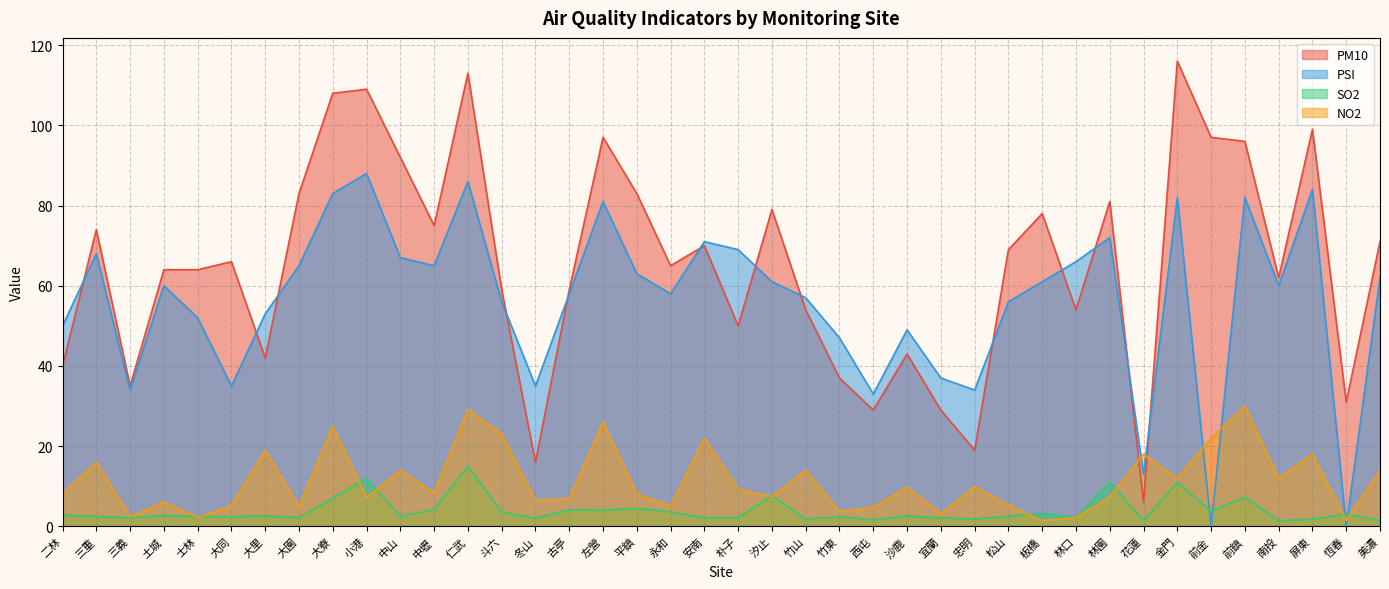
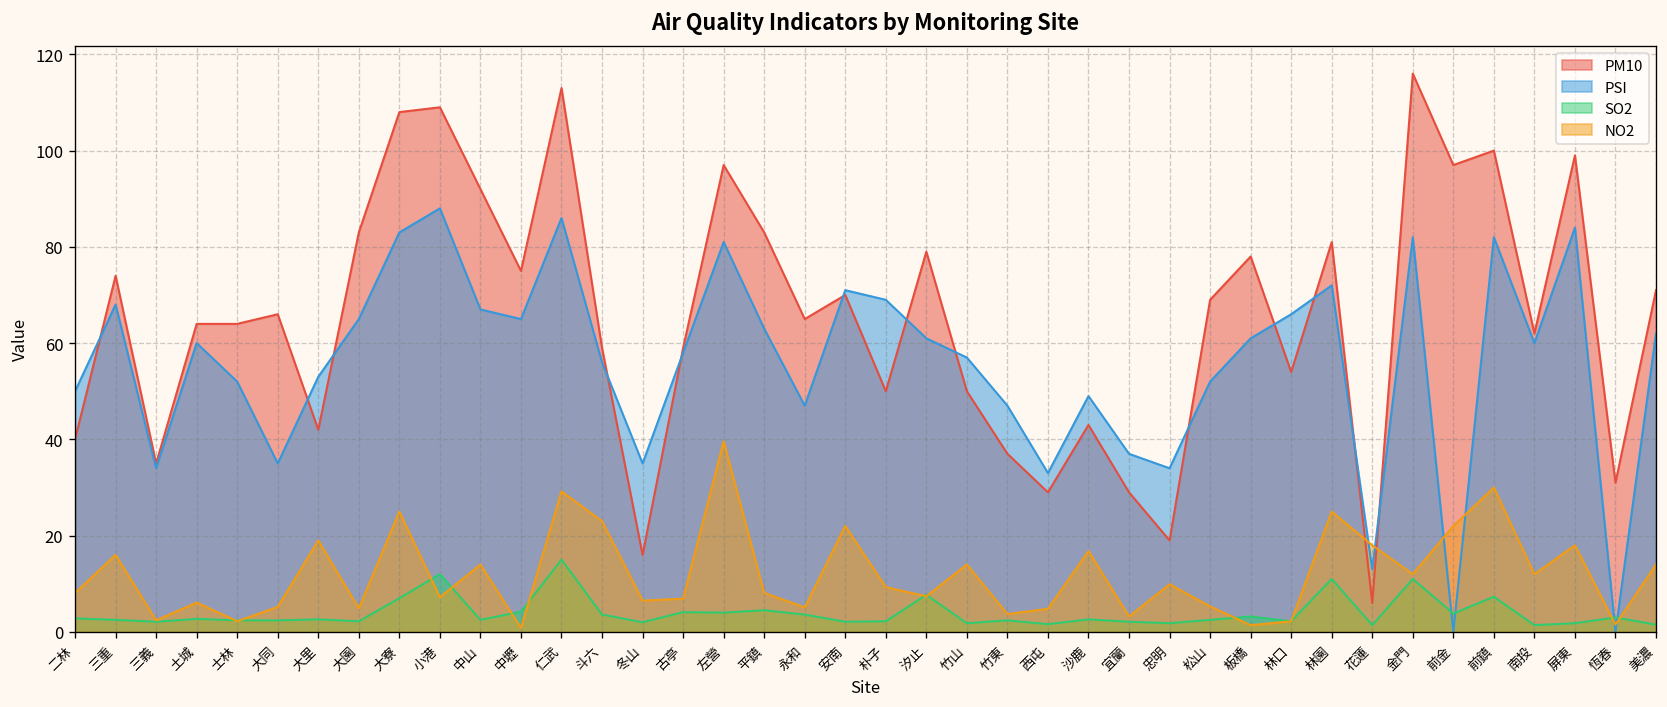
  {
    "PM10": {
      "二林": 40,
      "三重": 74,
      "三義": 35,
      "土城": 64,
      "士林": 64,
      "大同": 66,
      "大里": 42,
      "大園": 83,
      "大寮": 108,
      "小港": 109,
      "中山": 92,
      "中壢": 75,
      "仁武": 113,
      "斗六": 59,
      "冬山": 16,
      "古亭": 59,
      "左營": 97,
      "平鎮": 83,
      "永和": 65,
      "安南": 70,
      "朴子": 50,
      "汐止": 79,
-     "竹山": 54,
+     "竹山": 50,
      "竹東": 37,
      "西屯": 29,
      "沙鹿": 43,
      "宜蘭": 29,
      "忠明": 19,
      "松山": 69,
      "板橋": 78,
      "林口": 54,
      "林園": 81,
      "花蓮": 6,
      "金門": 116,
      "前金": 97,
-     "前鎮": 96,
+     "前鎮": 100,
      "南投": 62,
      "屏東": 99,
      "恆春": 31,
      "美濃": 71
    },
    "PSI": {
      "二林": 50,
      "三重": 68,
      "三義": 34,
      "土城": 60,
      "士林": 52,
      "大同": 35,
      "大里": 53,
      "大園": 65,
      "大寮": 83,
      "小港": 88,
      "中山": 67,
      "中壢": 65,
      "仁武": 86,
      "斗六": 56,
      "冬山": 35,
      "古亭": 58,
      "左營": 81,
      "平鎮": 63,
-     "永和": 58,
+     "永和": 47,
      "安南": 71,
      "朴子": 69,
      "汐止": 61,
      "竹山": 57,
      "竹東": 47,
      "西屯": 33,
      "沙鹿": 49,
      "宜蘭": 37,
      "忠明": 34,
-     "松山": 56,
+     "松山": 52,
      "板橋": 61,
      "林口": 66,
      "林園": 72,
      "花蓮": 13,
      "金門": 82,
      "前金": 0,
      "前鎮": 82,
      "南投": 60,
      "屏東": 84,
      "恆春": 0,
      "美濃": 62
    },
    "SO2": {
      "二林": 3,
      "三重": 3,
      "土城": 3,
      "大同": 2,
      "大里": 3,
      "大園": 2,
      "大寮": 7,
      "小港": 12,
      "中山": 3,
      "中壢": 4,
      "仁武": 15,
      "斗六": 4,
      "冬山": 2,
      "古亭": 4,
      "左營": 4,
      "平鎮": 5,
      "永和": 4,
      "安南": 2,
      "朴子": 2,
      "竹山": 2,
      "竹東": 2,
      "西屯": 2,
      "沙鹿": 3,
      "宜蘭": 2,
      "忠明": 2,
      "松山": 3,
      "板橋": 3,
      "林園": 11,
      "花蓮": 1,
      "金門": 11,
      "前金": 4,
      "前鎮": 7,
      "南投": 1,
      "屏東": 2,
      "恆春": 3,
      "美濃": 2
    },
    "NO2": {
      "二林": 8,
      "三重": 16,
      "土城": 6,
      "大同": 5,
      "大里": 19,
      "大園": 5,
      "大寮": 25,
      "小港": 7,
      "中山": 14,
-     "中壢": 8,
+     "中壢": 1,
      "仁武": 29,
      "斗六": 23,
      "冬山": 7,
      "古亭": 7,
-     "左營": 26,
+     "左營": 40,
      "平鎮": 8,
      "永和": 5,
      "安南": 22,
      "朴子": 9,
      "竹山": 14,
      "竹東": 4,
      "西屯": 5,
-     "沙鹿": 10,
+     "沙鹿": 17,
      "宜蘭": 3,
      "忠明": 10,
      "松山": 5,
      "板橋": 1,
-     "林園": 7,
+     "林園": 25,
      "花蓮": 18,
      "金門": 12,
      "前金": 22,
      "前鎮": 30,
      "南投": 12,
      "屏東": 18,
      "恆春": 2,
      "美濃": 14
    }
  }
